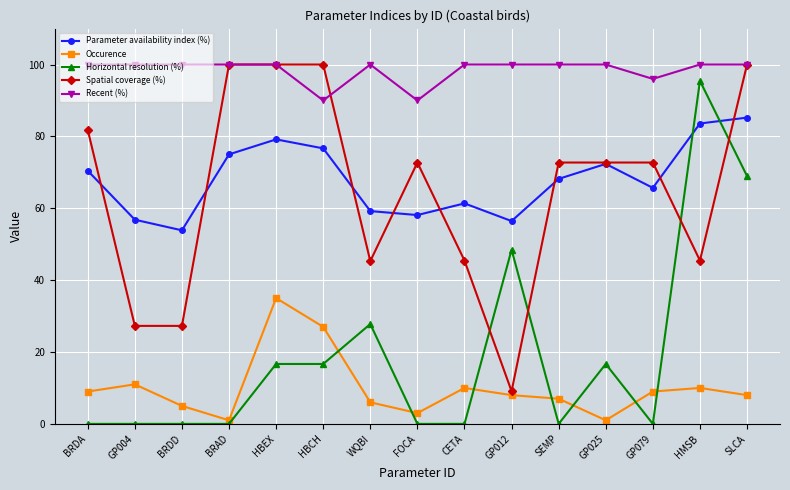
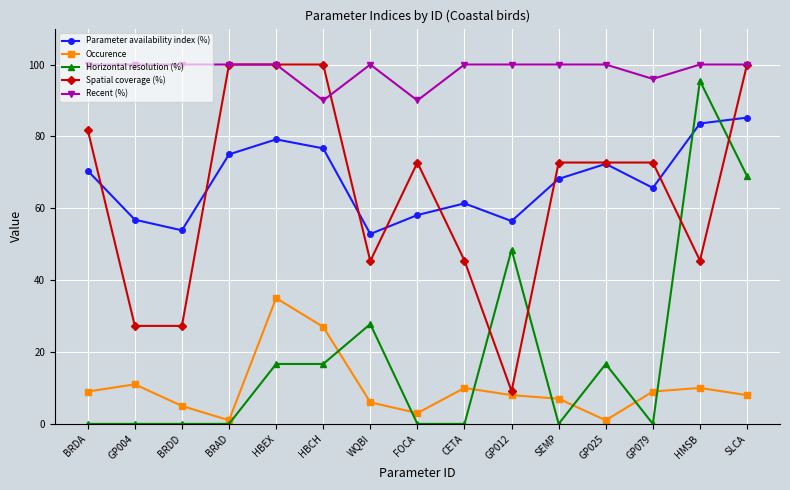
  {
    "Parameter availability index (%)": {
      "BRDA": 70,
      "GP004": 57,
      "BRDD": 54,
      "BRAD": 75,
      "HBEX": 79,
      "HBCH": 77,
-     "WQBI": 59,
+     "WQBI": 53,
      "FOCA": 58,
      "CETA": 61,
      "GP012": 56,
      "SEMP": 68,
      "GP079": 66,
      "HMSB": 84,
      "SLCA": 85
    },
    "Occurence": {
      "BRDA": 9,
      "GP004": 11,
      "BRDD": 5,
      "BRAD": 1,
      "HBEX": 35,
      "HBCH": 27,
      "WQBI": 6,
      "FOCA": 3,
      "CETA": 10,
      "GP012": 8,
      "SEMP": 7,
      "GP025": 1,
      "GP079": 9,
      "HMSB": 10,
      "SLCA": 8
    },
    "Horizontal resolution (%)": {
      "BRDA": 0,
      "GP004": 0,
      "BRDD": 0,
      "BRAD": 0,
      "HBEX": 17,
      "HBCH": 17,
      "WQBI": 28,
      "FOCA": 0,
      "CETA": 0,
      "GP012": 48,
      "SEMP": 0,
      "GP025": 17,
      "GP079": 0,
      "HMSB": 95,
      "SLCA": 69
    },
    "Spatial coverage (%)": {
      "BRDA": 82,
      "GP004": 27,
      "BRDD": 27,
      "HBCH": 100,
      "WQBI": 45,
      "FOCA": 73,
      "CETA": 45,
      "GP012": 9,
      "SEMP": 73,
      "GP079": 73,
      "HMSB": 45
    },
    "Recent (%)": {
      "HBCH": 90,
      "WQBI": 100,
      "FOCA": 90,
      "CETA": 100,
      "GP012": 100,
      "SEMP": 100,
      "GP025": 100,
      "GP079": 96,
      "HMSB": 100
    }
  }
